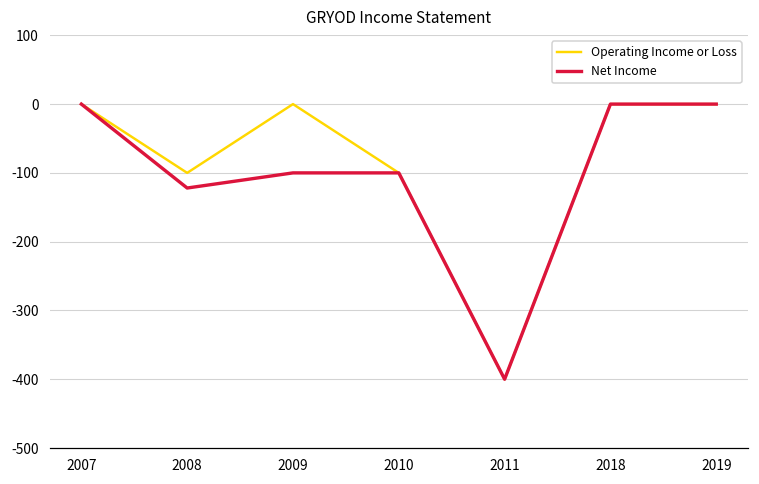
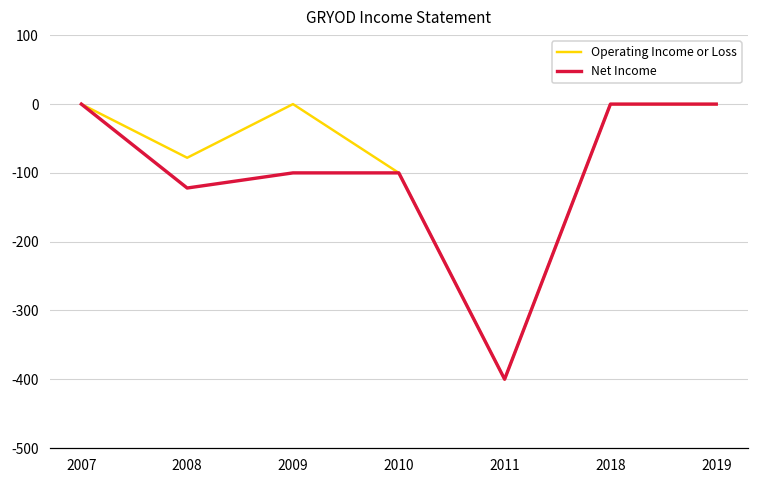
  {
    "Operating Income or Loss": {
-     "2008": -100,
+     "2008": -80,
      "2009": 0
    },
    "Net Income": {
      "2008": -120,
      "2009": -100
    }
  }
